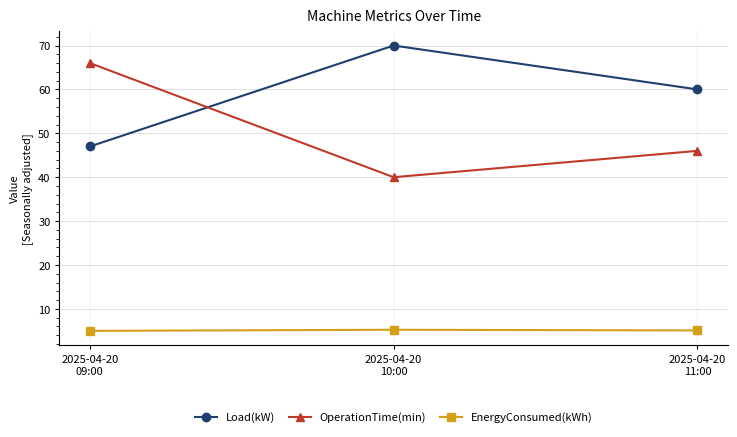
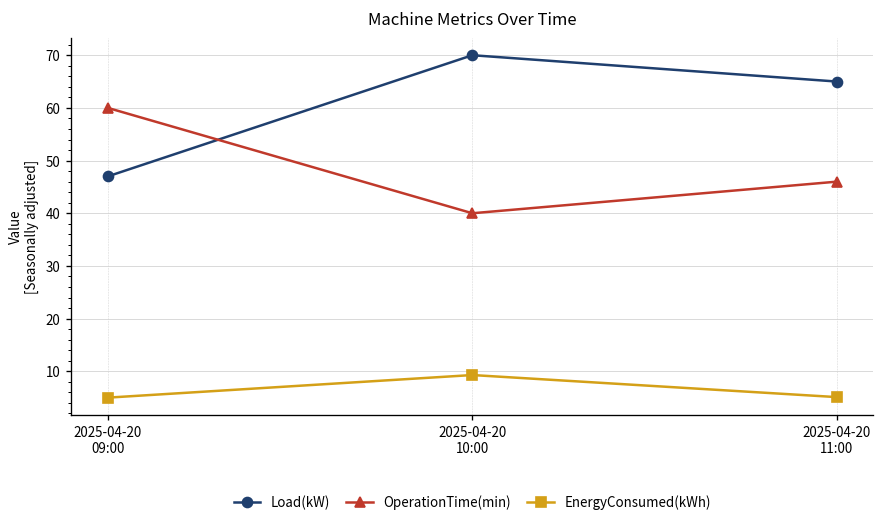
  {
    "Load(kW)": {
      "2025-04-20 09:00": 47,
      "2025-04-20 10:00": 70,
-     "2025-04-20 11:00": 60
+     "2025-04-20 11:00": 65
    },
    "OperationTime(min)": {
-     "2025-04-20 09:00": 66,
+     "2025-04-20 09:00": 60,
      "2025-04-20 10:00": 40,
      "2025-04-20 11:00": 46
    },
    "EnergyConsumed(kWh)": {
      "2025-04-20 09:00": 5,
-     "2025-04-20 10:00": 5,
+     "2025-04-20 10:00": 9,
      "2025-04-20 11:00": 5
    }
  }
